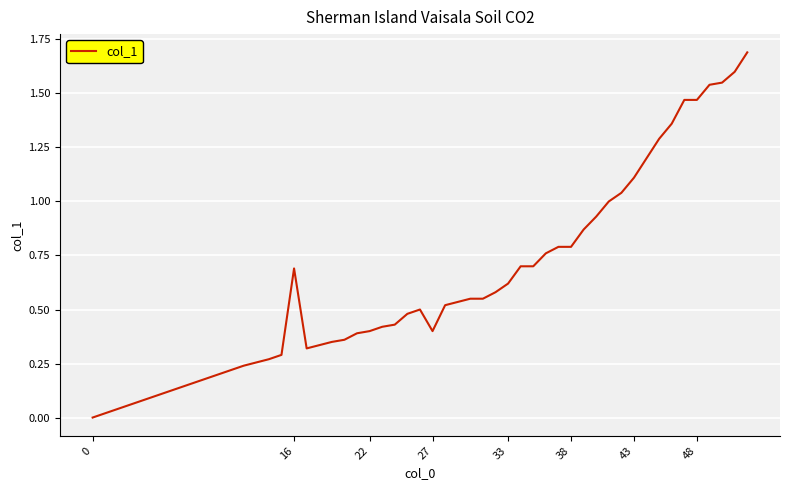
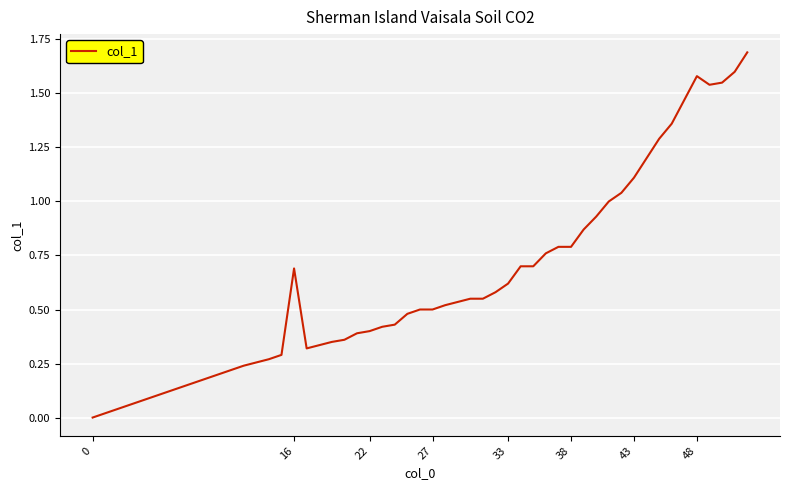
  {
    "0": 0.00,
    "16": 0.69,
    "22": 0.40,
-   "27": 0.4,
+   "27": 0.5,
    "33": 0.62,
    "38": 0.79,
    "43": 1.11,
-   "48": 1.47
+   "48": 1.58
  }
